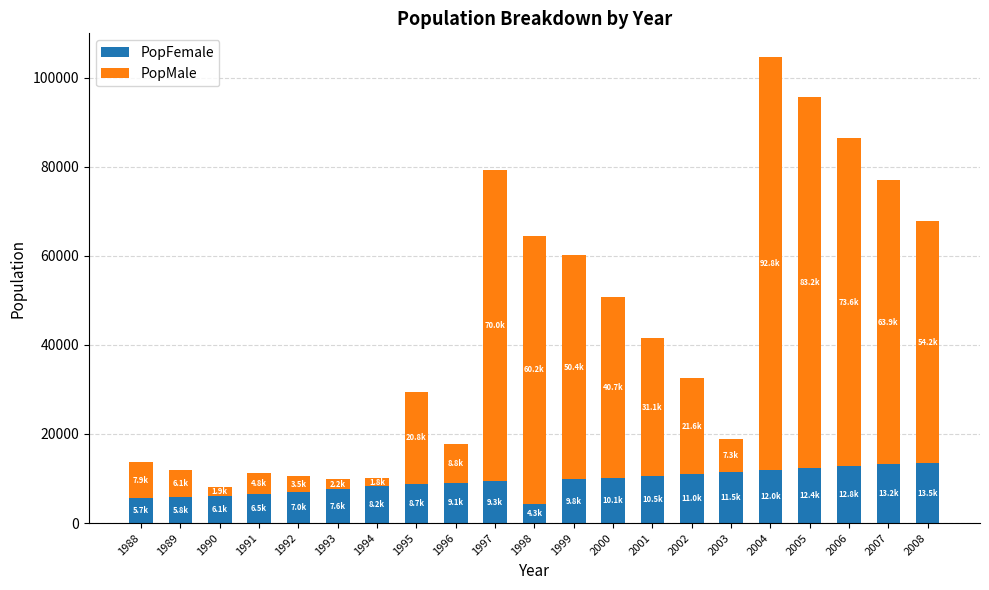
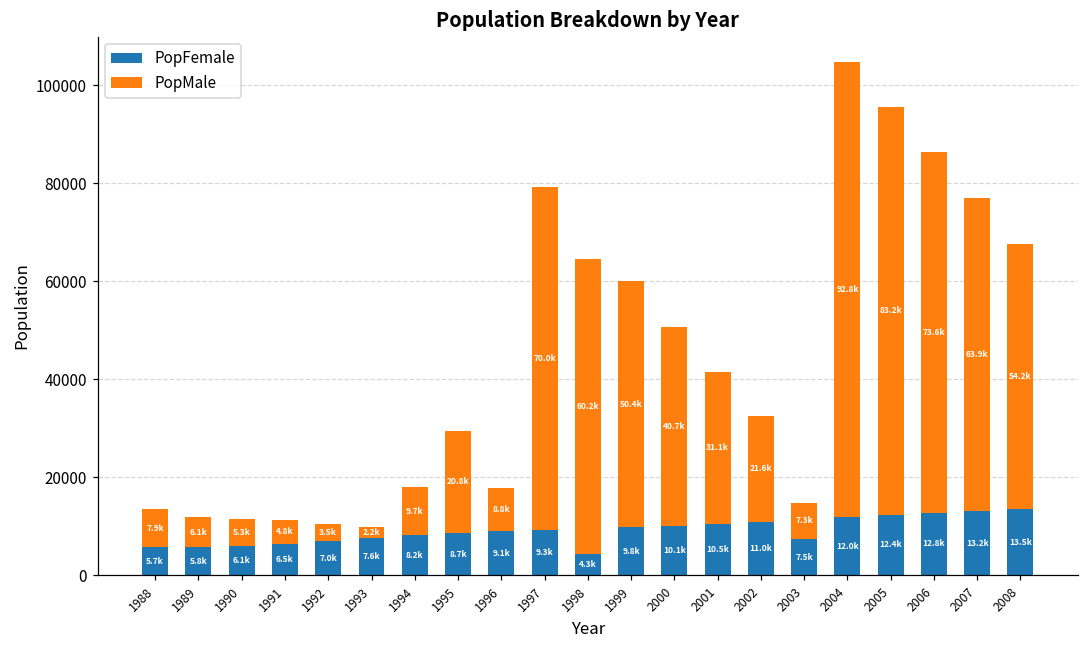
  {
    "PopFemale": {
      "1988": "5.7k",
      "1989": "5.8k",
      "1990": "6.1k",
      "1991": "6.5k",
      "1992": "7.0k",
      "1993": "7.6k",
      "1994": "8.2k",
      "1995": "8.7k",
      "1996": "9.1k",
      "1997": "9.3k",
      "1998": "4.3k",
      "1999": "9.8k",
      "2000": "10.1k",
      "2001": "10.5k",
      "2002": "11.0k",
-     "2003": "11.5k",
+     "2003": "7.5k",
      "2004": "12.0k",
      "2005": "12.4k",
      "2006": "12.8k",
      "2007": "13.2k",
      "2008": "13.5k"
    },
    "PopMale": {
      "1988": "7.9k",
      "1989": "6.1k",
-     "1990": "1.9k",
+     "1990": "5.3k",
      "1991": "4.8k",
      "1992": "3.5k",
      "1993": "2.2k",
-     "1994": "1.8k",
+     "1994": "9.7k",
      "1995": "20.8k",
      "1996": "8.8k",
      "1997": "70.0k",
      "1998": "60.2k",
      "1999": "50.4k",
      "2000": "40.7k",
      "2001": "31.1k",
      "2002": "21.6k",
      "2003": "7.3k",
      "2004": "92.8k",
      "2005": "83.2k",
      "2006": "73.6k",
      "2007": "63.9k",
      "2008": "54.2k"
    }
  }
